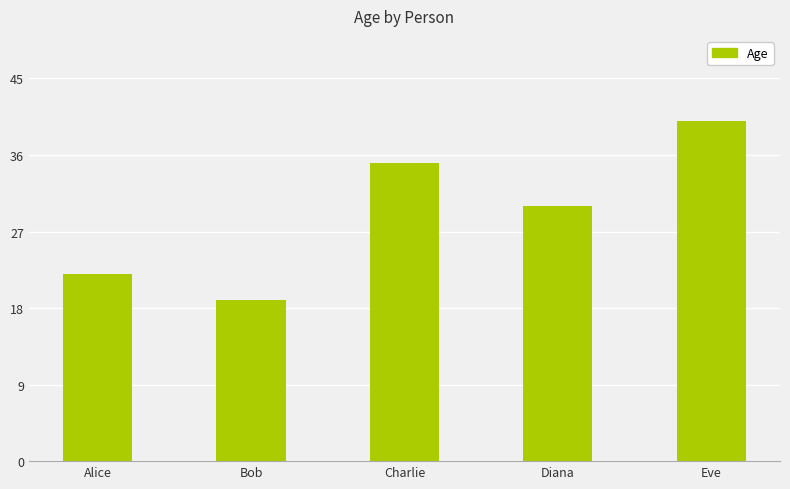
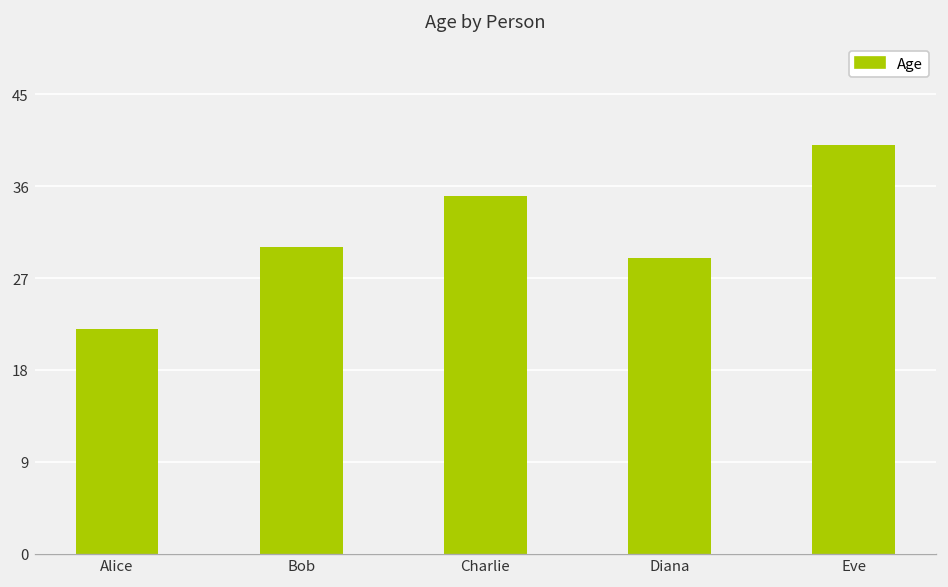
  {
    "Alice": 22,
-   "Bob": 19,
+   "Bob": 30,
    "Charlie": 35,
-   "Diana": 30,
+   "Diana": 29,
    "Eve": 40
  }
